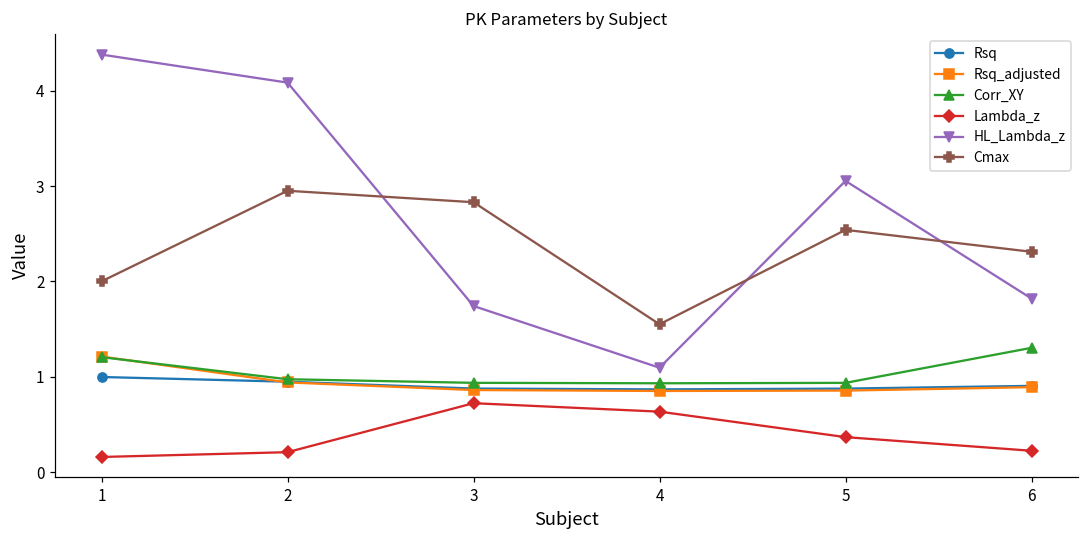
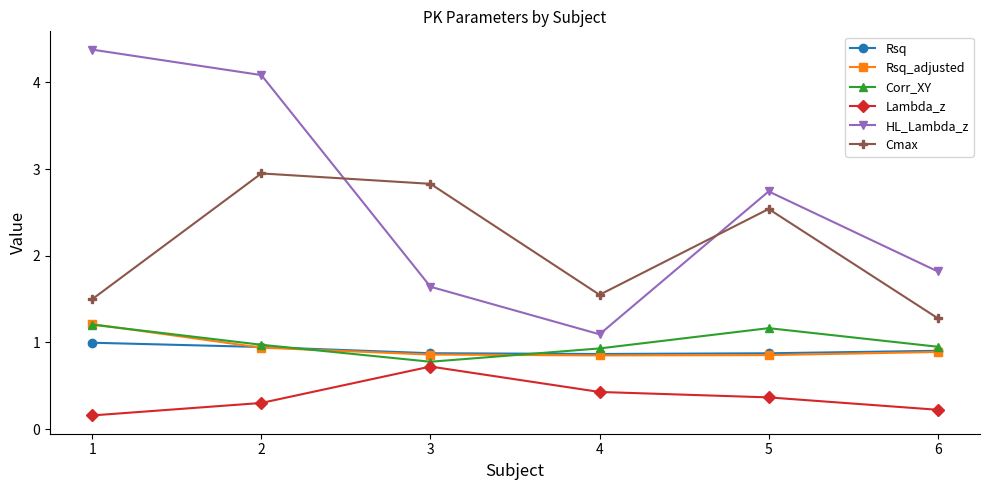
  {
    "Rsq": {
      "1": 1.0
    },
    "Corr_XY": {
-     "3": 0.9,
+     "3": 0.8,
      "4": 0.9,
-     "5": 0.9,
-     "6": 1.3
+     "5": 1.2,
+     "6": 1.0
    },
    "Lambda_z": {
      "1": 0.2,
-     "2": 0.2,
+     "2": 0.3,
      "3": 0.7,
-     "4": 0.6,
+     "4": 0.4,
      "5": 0.4,
      "6": 0.2
    },
    "HL_Lambda_z": {
      "1": 4.4,
      "2": 4.1,
-     "3": 1.7,
+     "3": 1.6,
      "4": 1.1,
-     "5": 3.1,
+     "5": 2.7,
      "6": 1.8
    },
    "Cmax": {
-     "1": 2.0,
+     "1": 1.5,
      "2": 3.0,
      "3": 2.8,
      "4": 1.6,
      "5": 2.5,
-     "6": 2.3
+     "6": 1.3
    }
  }
